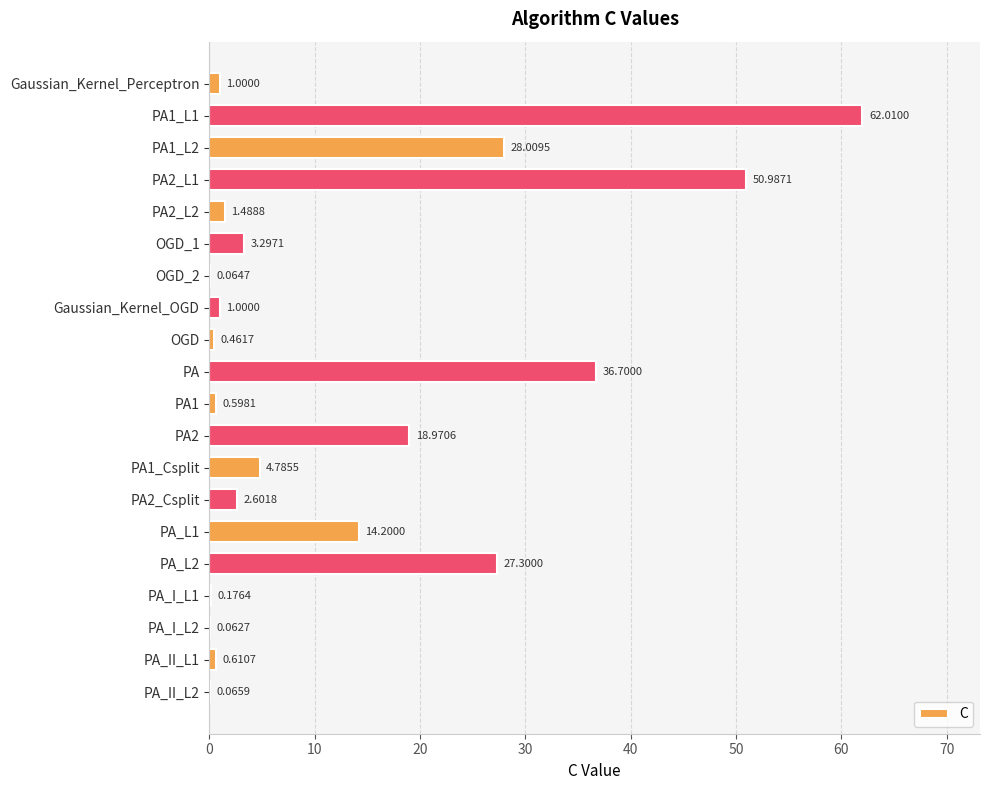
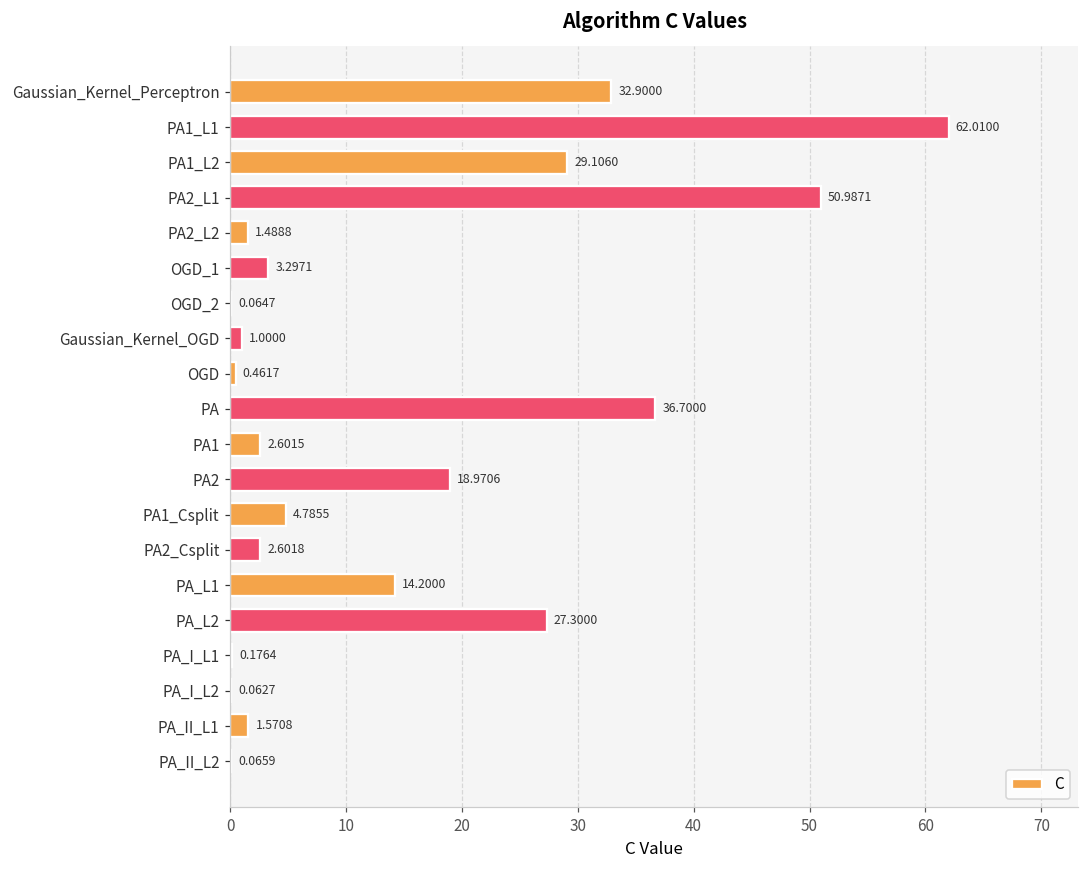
  {
-   "Gaussian_Kernel_Perceptron": 1.0000,
+   "Gaussian_Kernel_Perceptron": 32.9000,
    "PA1_L1": 62.0100,
-   "PA1_L2": 28.0095,
+   "PA1_L2": 29.1060,
    "PA2_L1": 50.9871,
    "PA2_L2": 1.4888,
    "OGD_1": 3.2971,
    "OGD_2": 0.0647,
    "Gaussian_Kernel_OGD": 1.0000,
    "OGD": 0.4617,
    "PA": 36.7000,
-   "PA1": 0.5981,
+   "PA1": 2.6015,
    "PA2": 18.9706,
    "PA1_Csplit": 4.7855,
    "PA2_Csplit": 2.6018,
    "PA_L1": 14.2000,
    "PA_L2": 27.3000,
    "PA_I_L1": 0.1764,
    "PA_I_L2": 0.0627,
-   "PA_II_L1": 0.6107,
+   "PA_II_L1": 1.5708,
    "PA_II_L2": 0.0659
  }
